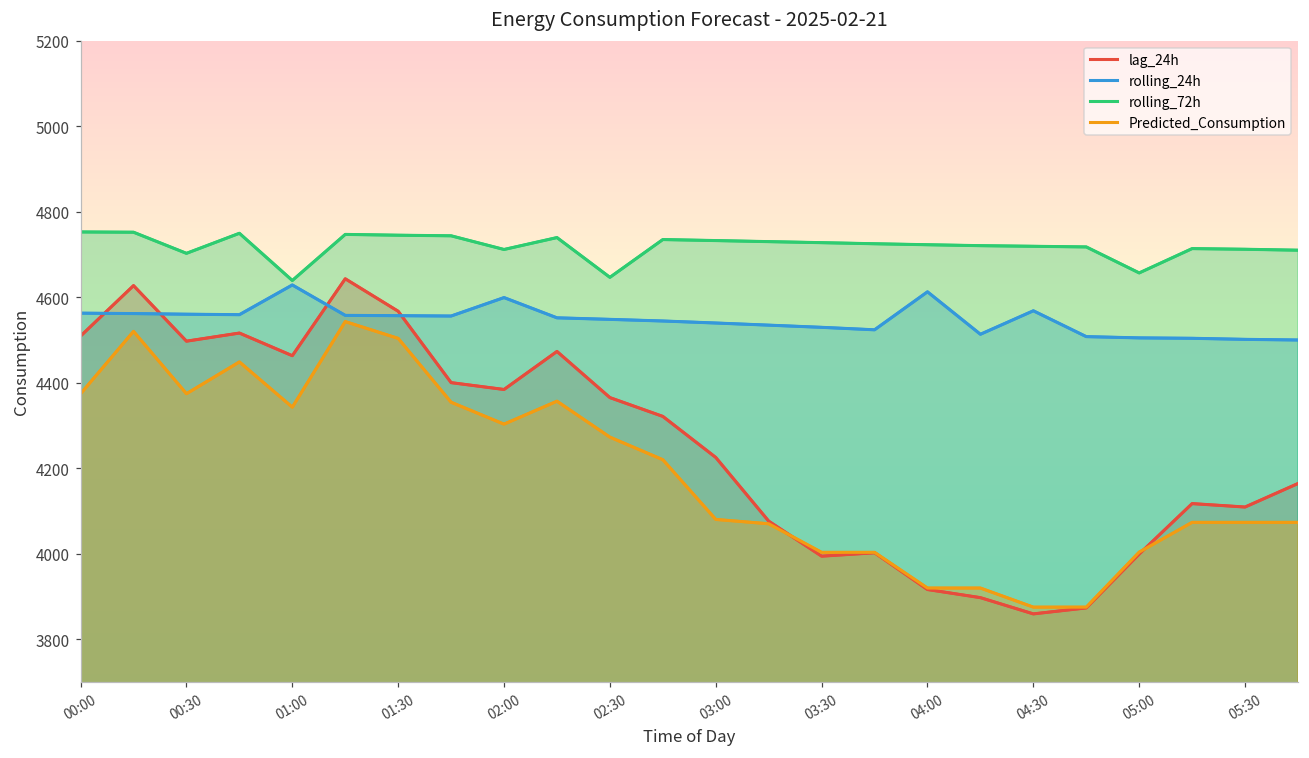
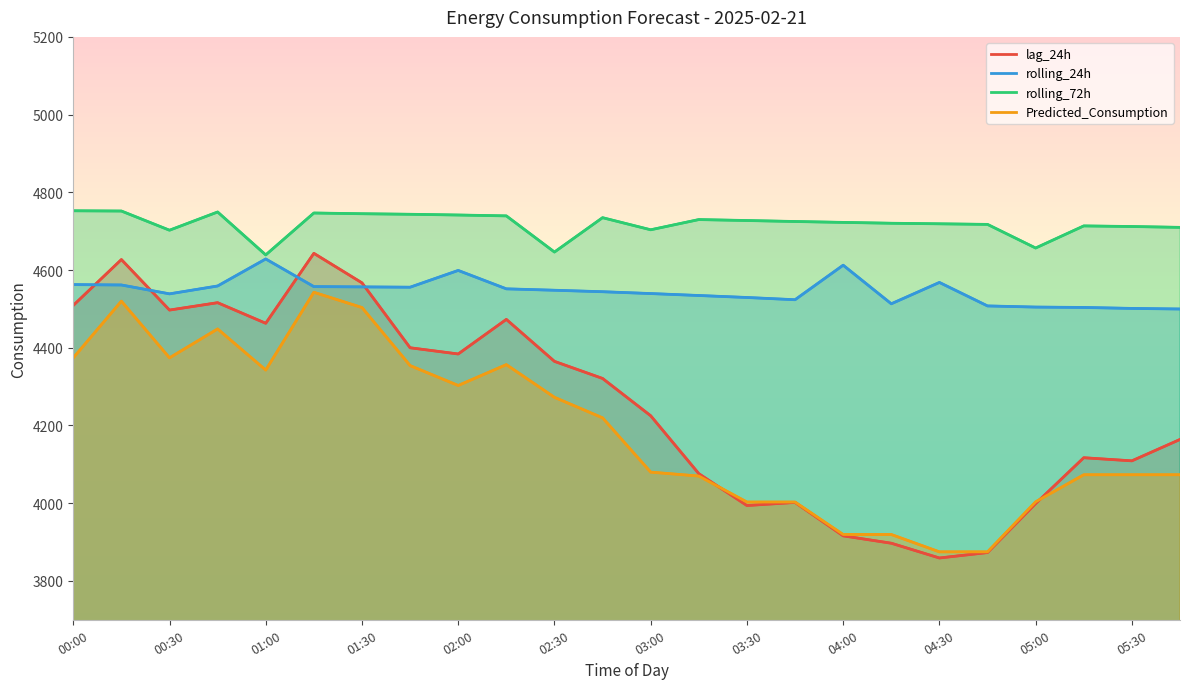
  {
    "rolling_24h": {
      "00:00": 4560,
-     "00:30": 4560,
+     "00:30": 4540,
      "01:00": 4630,
      "01:30": 4560,
      "02:00": 4600,
      "02:30": 4550,
      "03:00": 4540,
      "03:30": 4530,
      "04:00": 4610,
      "04:30": 4570,
      "05:00": 4500,
      "05:30": 4500
    },
    "rolling_72h": {
      "00:00": 4750,
      "00:30": 4700,
      "01:00": 4640,
      "01:30": 4740,
-     "02:00": 4710,
+     "02:00": 4740,
      "02:30": 4650,
-     "03:00": 4730,
+     "03:00": 4700,
      "03:30": 4730,
      "04:00": 4720,
      "04:30": 4720,
      "05:00": 4660,
      "05:30": 4710
    }
  }
